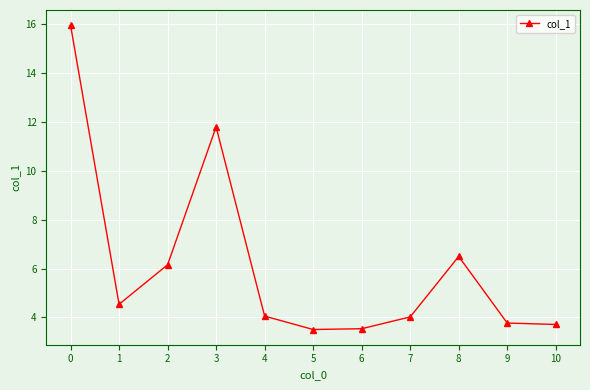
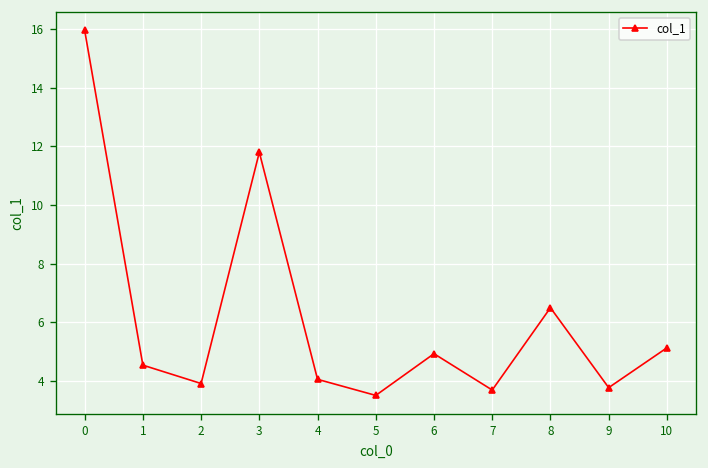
  {
    "0": 16.0,
    "1": 4.5,
-   "2": 6.2,
+   "2": 3.9,
    "3": 11.8,
    "4": 4.1,
    "5": 3.5,
-   "6": 3.5,
-   "7": 4.0,
+   "6": 4.9,
+   "7": 3.7,
    "8": 6.5,
    "9": 3.8,
-   "10": 3.7
+   "10": 5.1
  }
